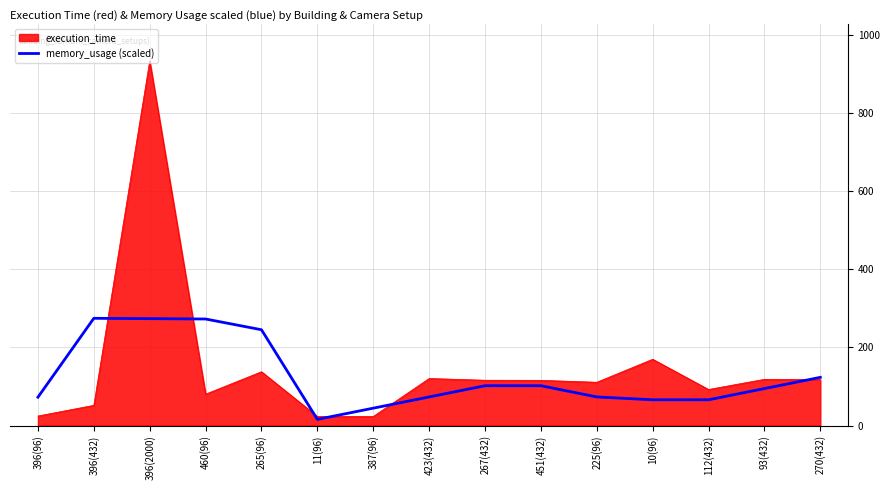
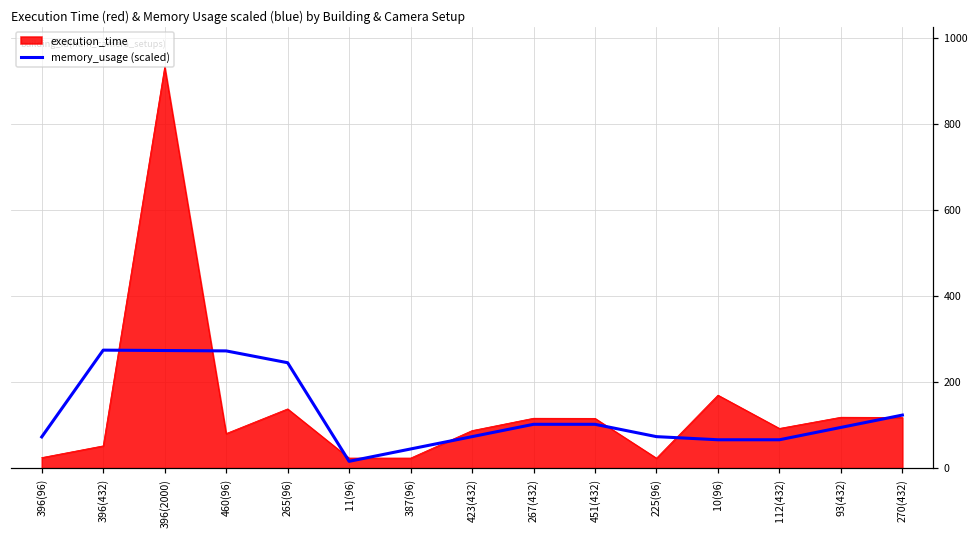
  {
    "execution_time": {
      "396(96)": 20,
      "396(432)": 50,
      "460(96)": 80,
      "265(96)": 140,
      "11(96)": 20,
      "387(96)": 20,
-     "423(432)": 120,
+     "423(432)": 90,
      "267(432)": 120,
      "451(432)": 120,
-     "225(96)": 110,
+     "225(96)": 20,
      "10(96)": 170,
      "112(432)": 90,
      "93(432)": 120
    },
    "memory_usage (scaled)": {
      "396(96)": 70,
      "396(432)": 270,
      "396(2000)": 270,
      "460(96)": 270,
      "265(96)": 240,
      "11(96)": 20,
      "387(96)": 40,
      "423(432)": 70,
      "267(432)": 100,
      "451(432)": 100,
      "225(96)": 70,
      "10(96)": 70,
      "112(432)": 70,
      "93(432)": 90
    }
  }
